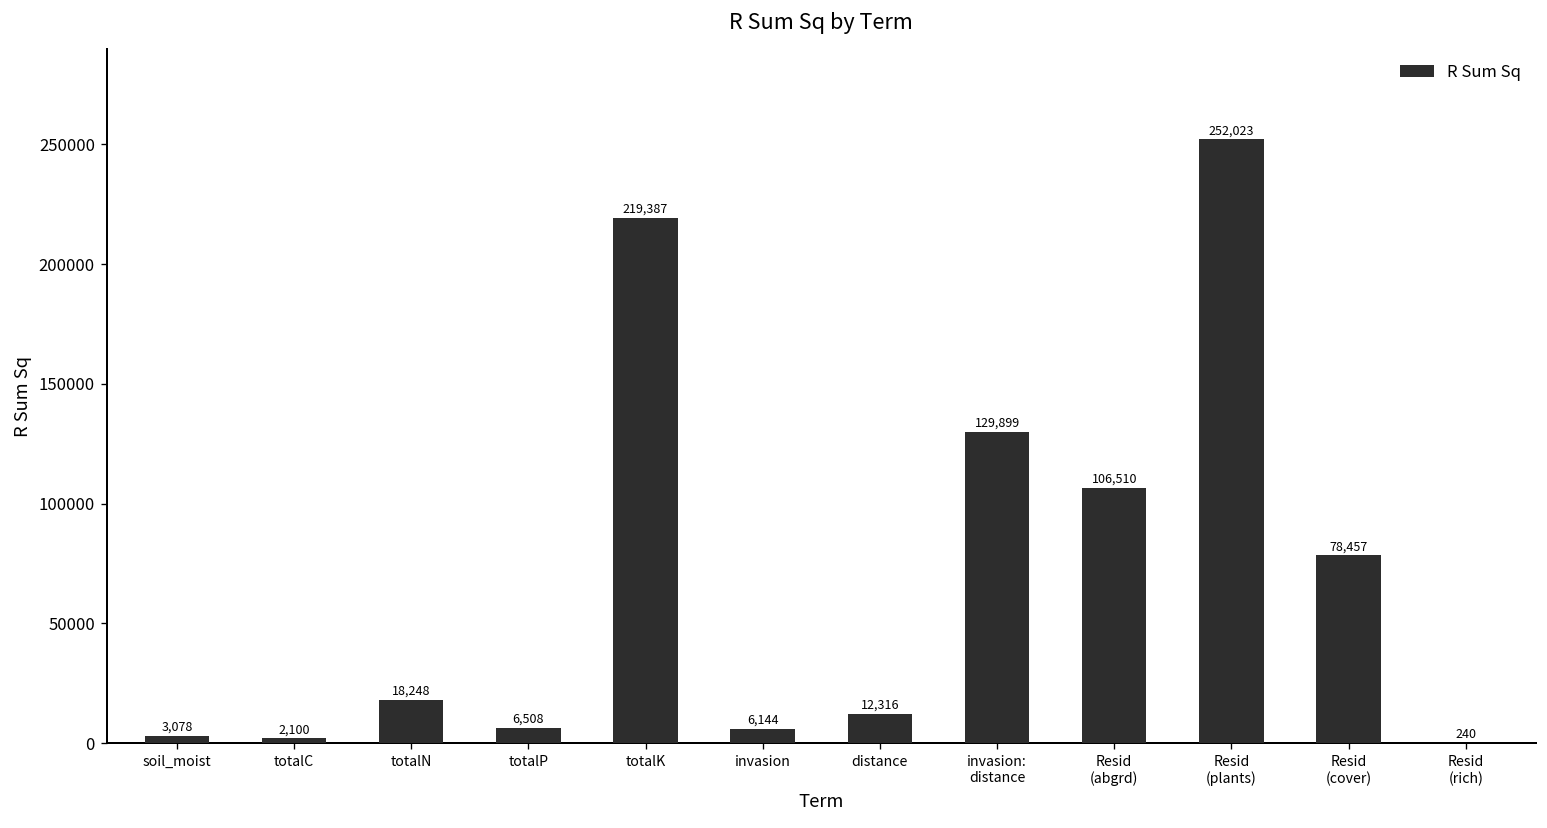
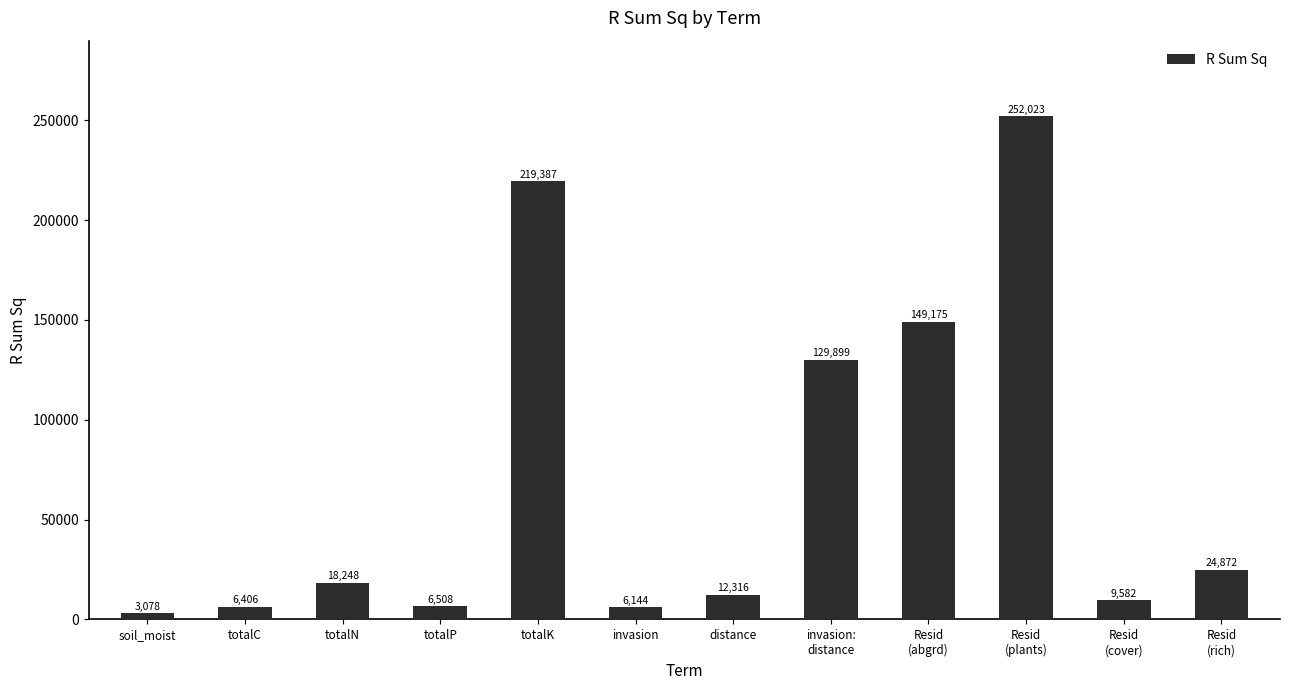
  {
    "soil_moist": "3,078",
-   "totalC": "2,100",
+   "totalC": "6,406",
    "totalN": "18,248",
    "totalP": "6,508",
    "totalK": "219,387",
    "invasion": "6,144",
    "distance": "12,316",
    "invasion: distance": "129,899",
-   "Resid (abgrd)": "106,510",
+   "Resid (abgrd)": "149,175",
    "Resid (plants)": "252,023",
-   "Resid (cover)": "78,457",
-   "Resid (rich)": "240"
+   "Resid (cover)": "9,582",
+   "Resid (rich)": "24,872"
  }
